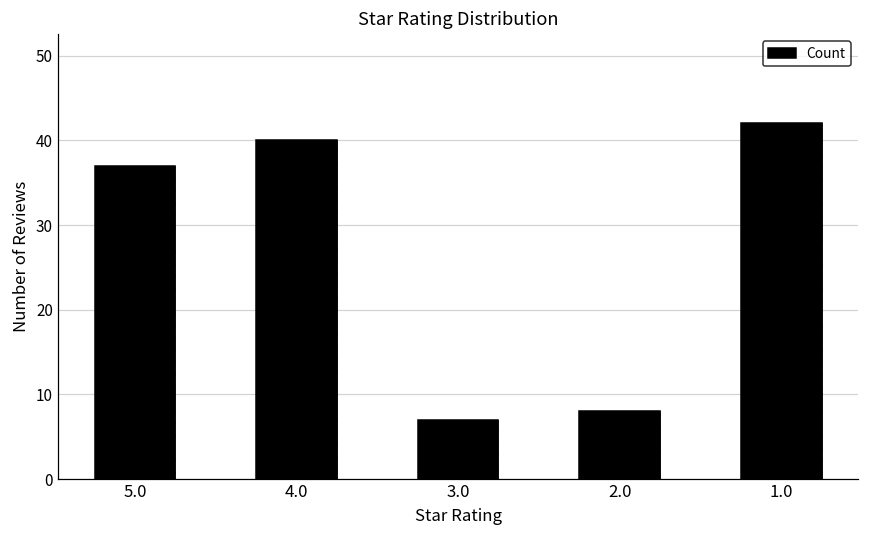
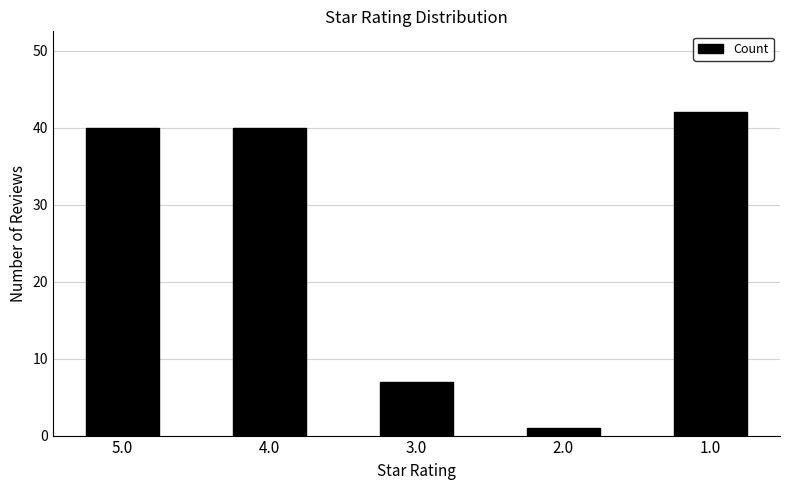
  {
-   "5.0": 37,
+   "5.0": 40,
    "4.0": 40,
    "3.0": 7,
-   "2.0": 8,
+   "2.0": 1,
    "1.0": 42
  }
